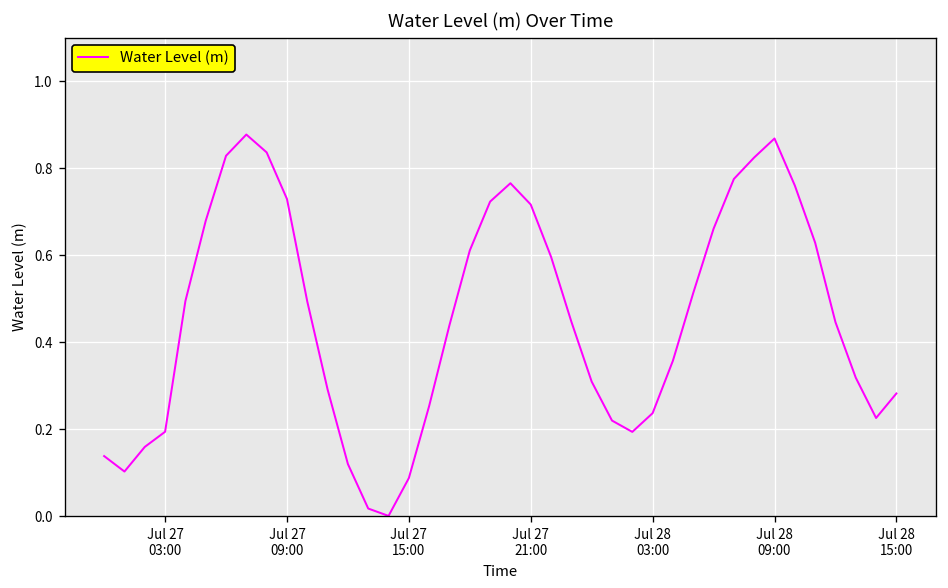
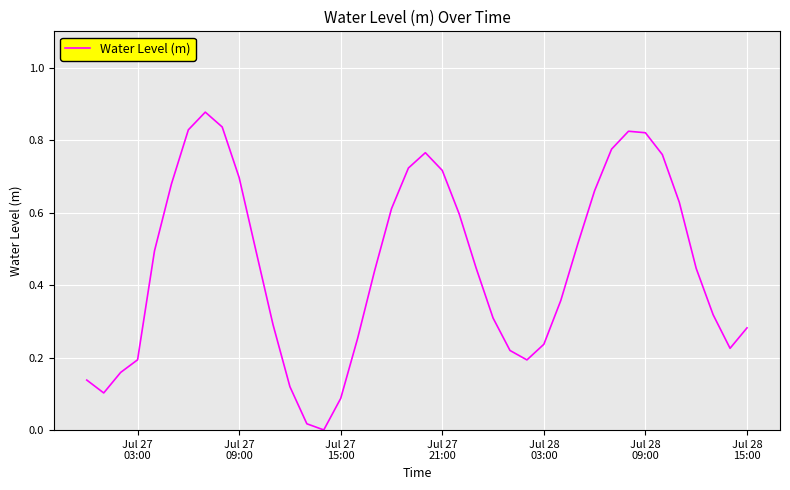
  {
    "Jul 27 03:00": 0.19,
-   "Jul 27 09:00": 0.73,
+   "Jul 27 09:00": 0.70,
    "Jul 27 15:00": 0.09,
    "Jul 27 21:00": 0.72,
    "Jul 28 03:00": 0.24,
-   "Jul 28 09:00": 0.87,
+   "Jul 28 09:00": 0.82,
    "Jul 28 15:00": 0.28
  }
